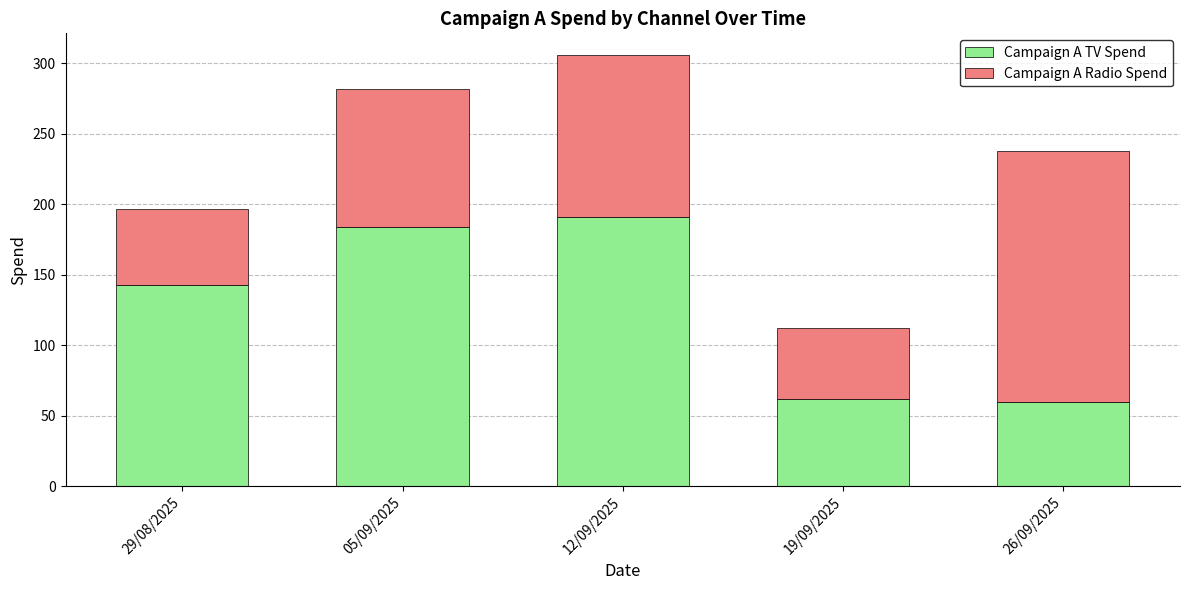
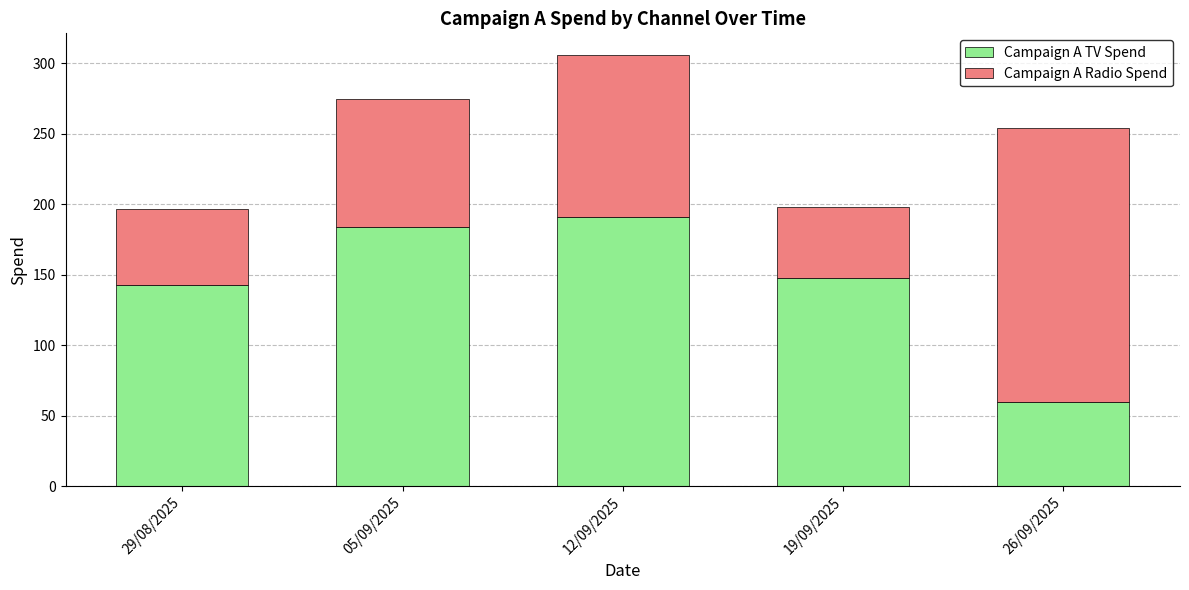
  {
    "Campaign A TV Spend": {
      "29/08/2025": 143,
      "05/09/2025": 184,
      "12/09/2025": 191,
-     "19/09/2025": 62,
+     "19/09/2025": 148,
      "26/09/2025": 60
    },
    "Campaign A Radio Spend": {
      "29/08/2025": 54,
-     "05/09/2025": 98,
+     "05/09/2025": 91,
      "12/09/2025": 115,
      "19/09/2025": 50,
-     "26/09/2025": 178
+     "26/09/2025": 194
    }
  }
